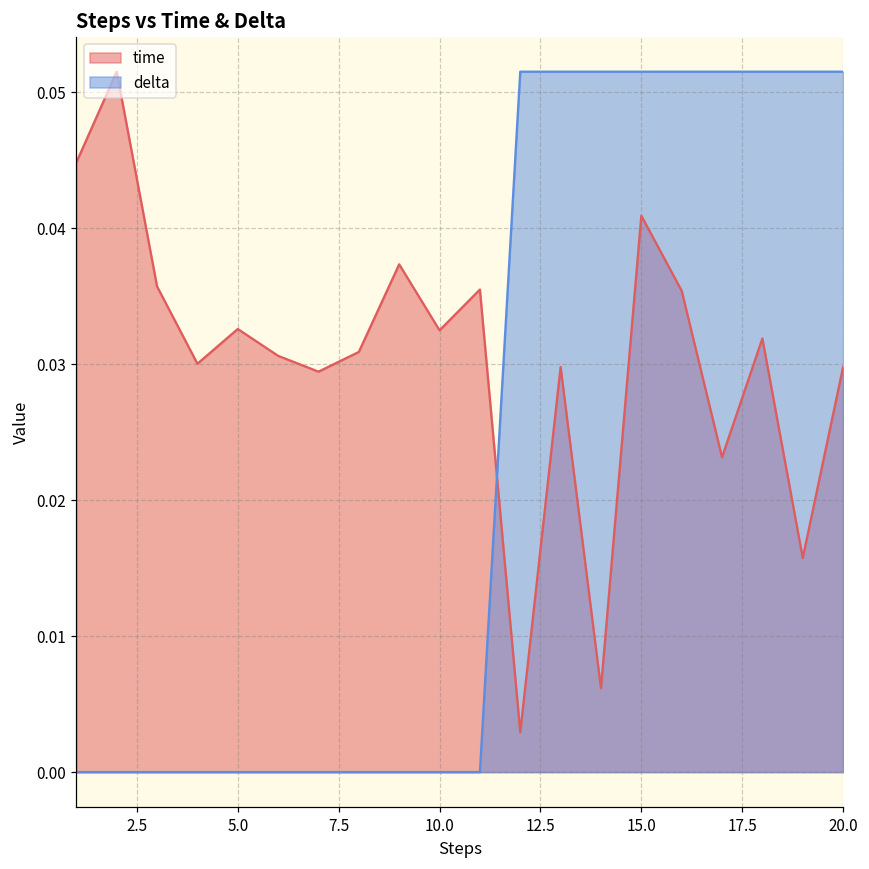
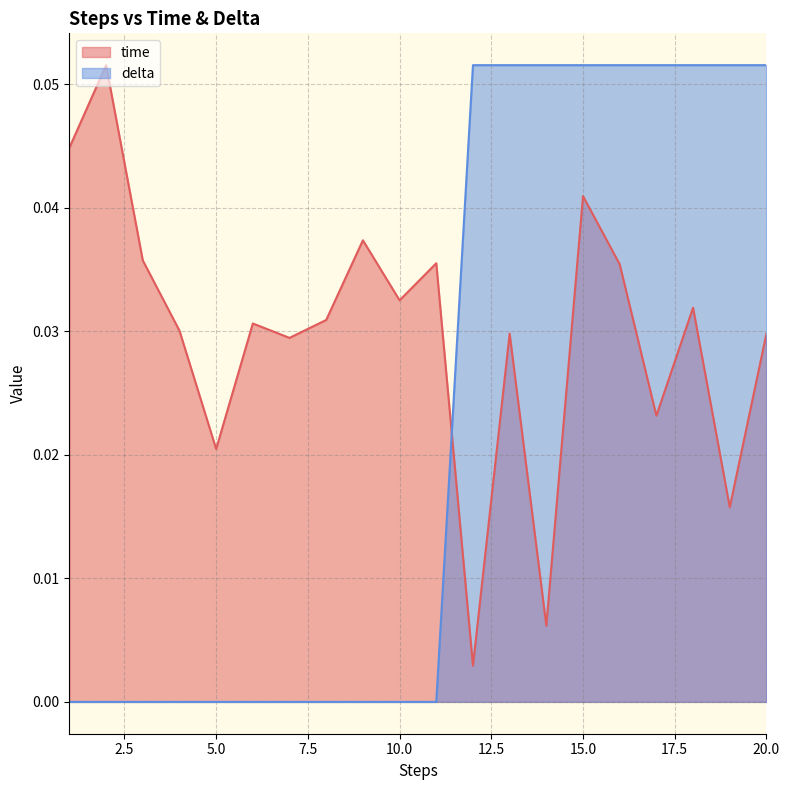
  {
    "time": {
-     "5.0": 0.0326,
+     "5.0": 0.0205,
      "10.0": 0.0325,
      "15.0": 0.0409,
      "20.0": 0.0298
    },
    "delta": {
      "5.0": 0.0000,
      "10.0": 0.0000,
      "15.0": 0.0515,
      "20.0": 0.0515
    }
  }
